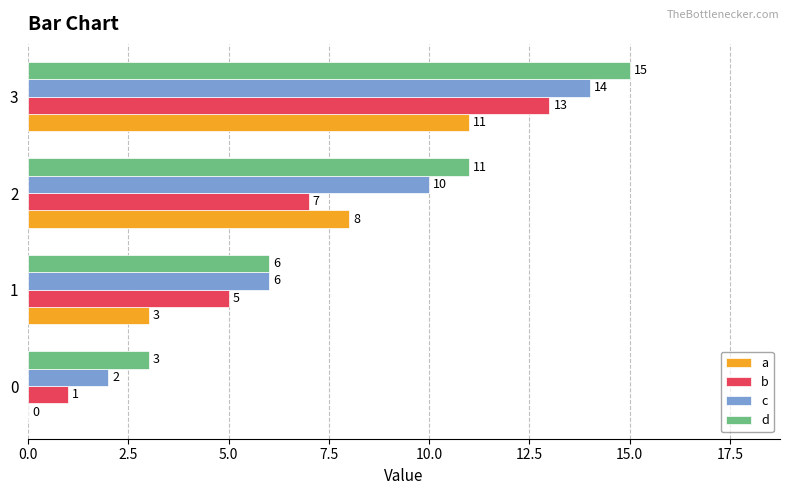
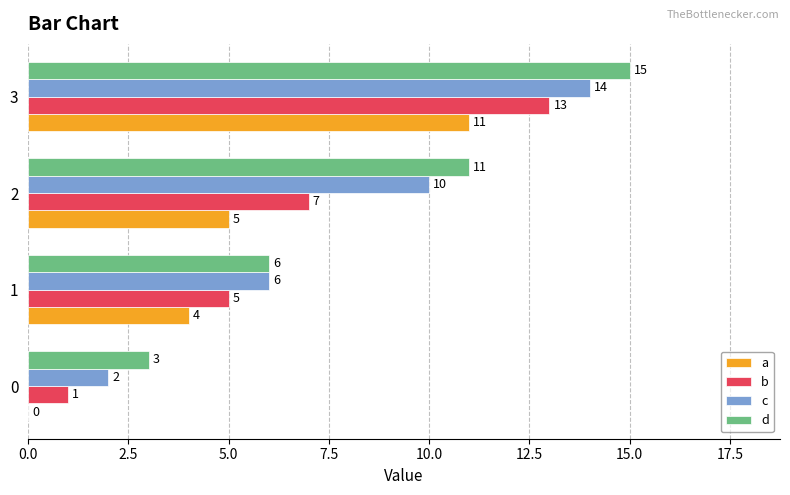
  {
    "a": {
      "3": 11,
-     "2": 8,
-     "1": 3,
+     "2": 5,
+     "1": 4,
      "0": 0
    },
    "b": {
      "3": 13,
      "2": 7,
      "1": 5,
      "0": 1
    },
    "c": {
      "3": 14,
      "2": 10,
      "1": 6,
      "0": 2
    },
    "d": {
      "3": 15,
      "2": 11,
      "1": 6,
      "0": 3
    }
  }
